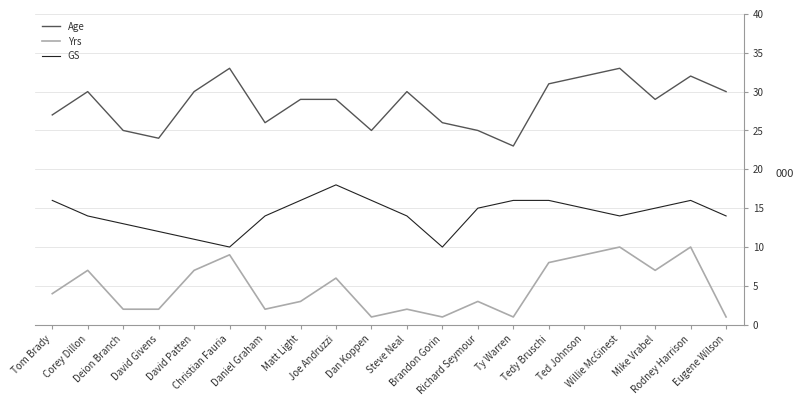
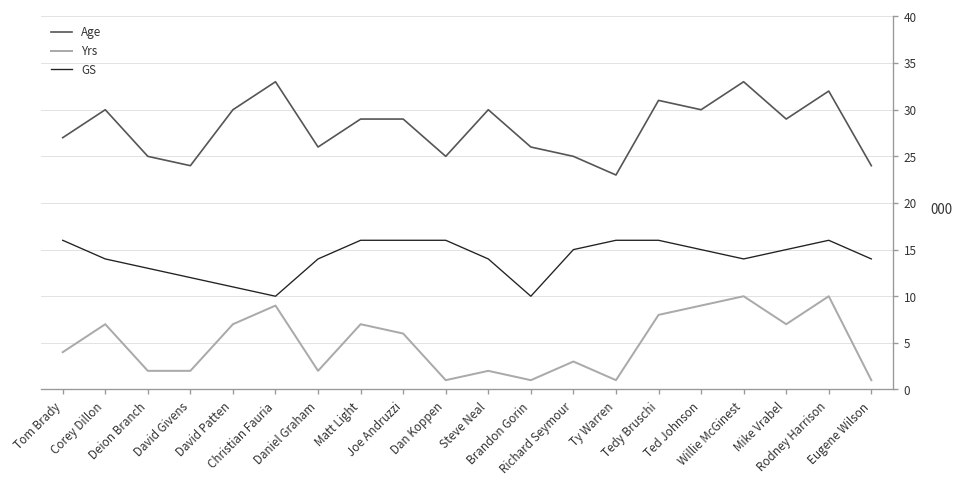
  {
    "Age": {
      "Tom Brady": 27,
      "Corey Dillon": 30,
      "Deion Branch": 25,
      "David Givens": 24,
      "David Patten": 30,
      "Christian Fauria": 33,
      "Daniel Graham": 26,
      "Matt Light": 29,
      "Joe Andruzzi": 29,
      "Dan Koppen": 25,
      "Steve Neal": 30,
      "Brandon Gorin": 26,
      "Richard Seymour": 25,
      "Ty Warren": 23,
      "Tedy Bruschi": 31,
-     "Ted Johnson": 32,
+     "Ted Johnson": 30,
      "Willie McGinest": 33,
      "Mike Vrabel": 29,
      "Rodney Harrison": 32,
-     "Eugene Wilson": 30
+     "Eugene Wilson": 24
    },
    "Yrs": {
      "Tom Brady": 4,
      "Corey Dillon": 7,
      "Deion Branch": 2,
      "David Givens": 2,
      "David Patten": 7,
      "Christian Fauria": 9,
      "Daniel Graham": 2,
-     "Matt Light": 3,
+     "Matt Light": 7,
      "Joe Andruzzi": 6,
      "Dan Koppen": 1,
      "Steve Neal": 2,
      "Brandon Gorin": 1,
      "Richard Seymour": 3,
      "Ty Warren": 1,
      "Tedy Bruschi": 8,
      "Ted Johnson": 9,
      "Willie McGinest": 10,
      "Mike Vrabel": 7,
      "Rodney Harrison": 10,
      "Eugene Wilson": 1
    },
    "GS": {
      "Tom Brady": 16,
      "Corey Dillon": 14,
      "Deion Branch": 13,
      "David Givens": 12,
      "David Patten": 11,
      "Christian Fauria": 10,
      "Daniel Graham": 14,
      "Matt Light": 16,
-     "Joe Andruzzi": 18,
+     "Joe Andruzzi": 16,
      "Dan Koppen": 16,
      "Steve Neal": 14,
      "Brandon Gorin": 10,
      "Richard Seymour": 15,
      "Ty Warren": 16,
      "Tedy Bruschi": 16,
      "Ted Johnson": 15,
      "Willie McGinest": 14,
      "Mike Vrabel": 15,
      "Rodney Harrison": 16,
      "Eugene Wilson": 14
    }
  }
